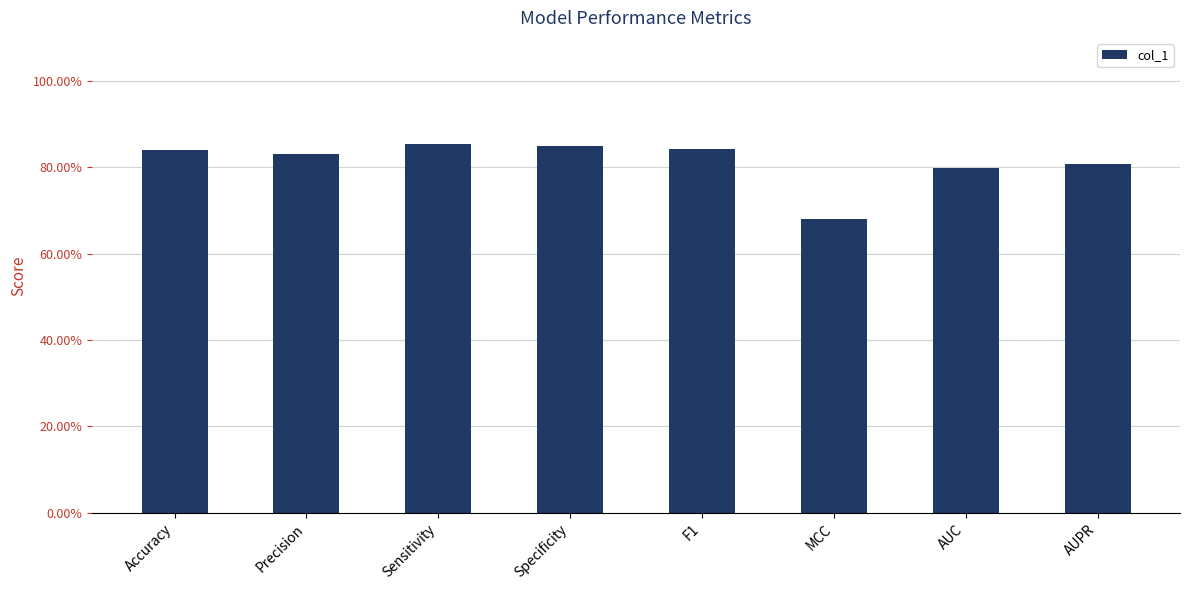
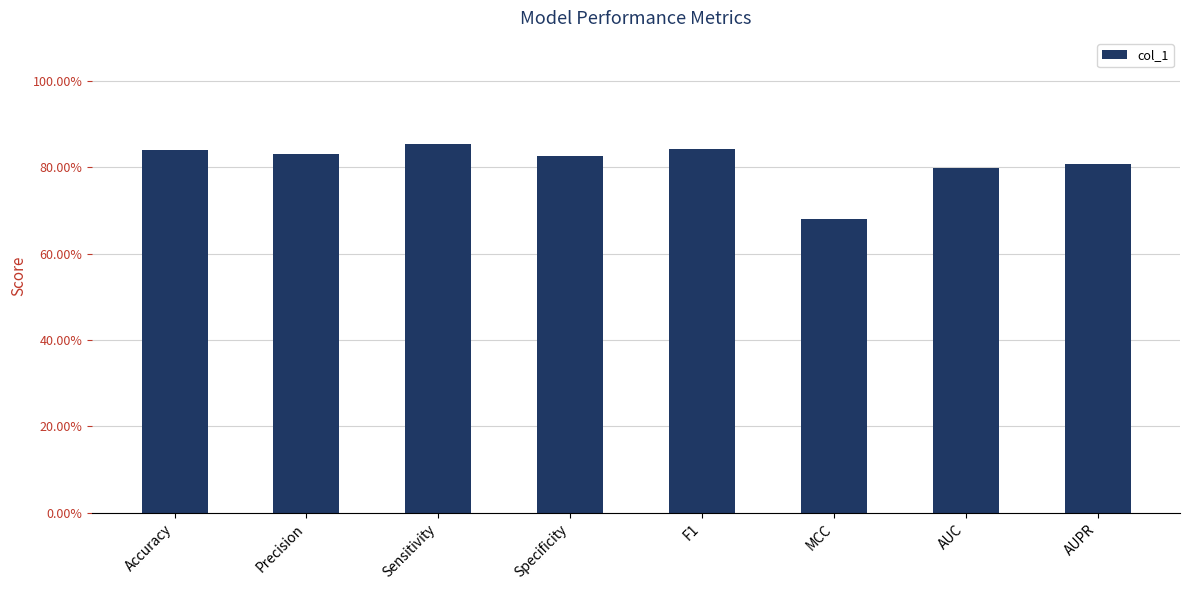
  {
    "Accuracy": "84%",
    "Precision": "83%",
    "Sensitivity": "85%",
-   "Specificity": "85%",
+   "Specificity": "83%",
    "F1": "84%",
    "MCC": "68%",
    "AUC": "80%",
    "AUPR": "81%"
  }
